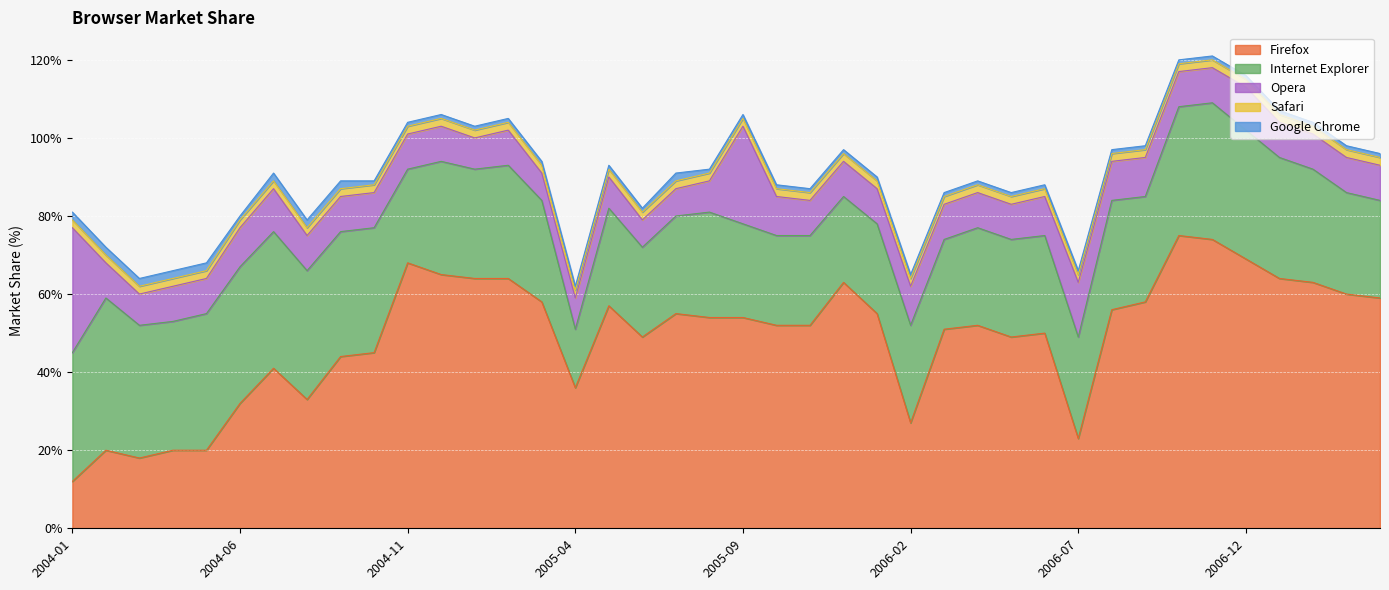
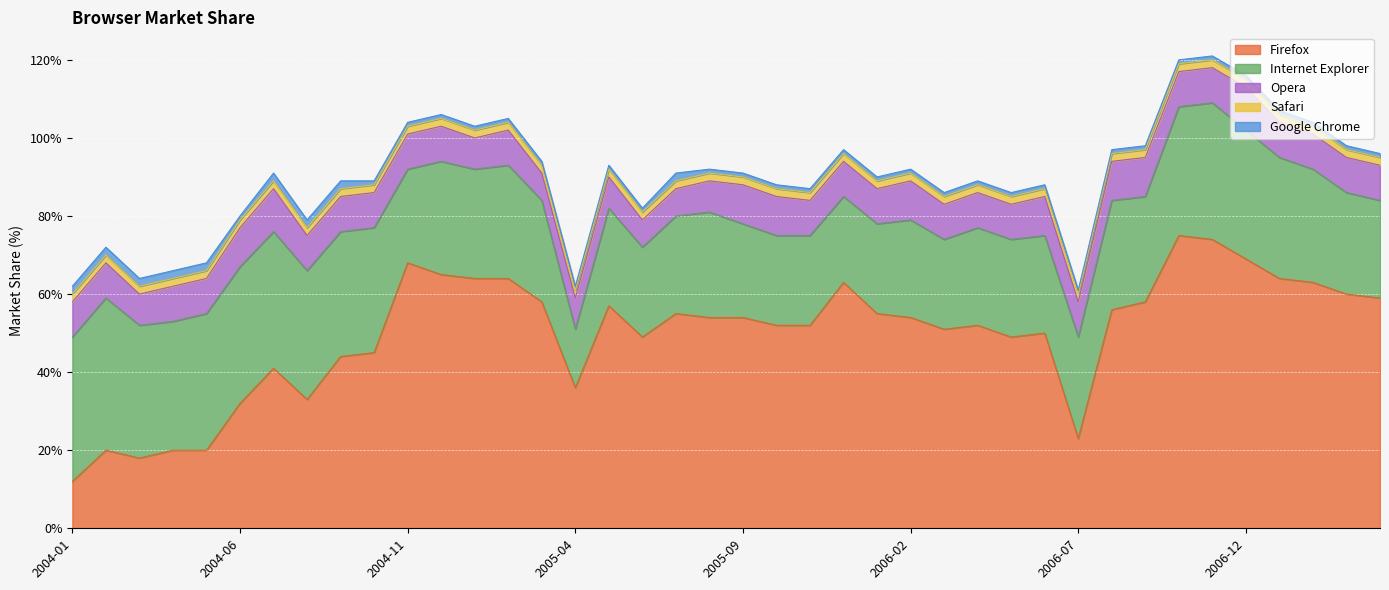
  {
    "Firefox": {
      "2004-01": "12%",
      "2004-06": "32%",
      "2004-11": "68%",
      "2005-04": "36%",
      "2005-09": "54%",
-     "2006-02": "27%",
+     "2006-02": "54%",
      "2006-07": "23%",
      "2006-12": "69%"
    },
    "Internet Explorer": {
-     "2004-01": "33%",
+     "2004-01": "37%",
      "2004-06": "35%",
      "2004-11": "24%",
      "2005-04": "15%",
      "2005-09": "24%",
      "2006-02": "25%",
      "2006-07": "26%"
    },
    "Opera": {
-     "2004-01": "32%",
+     "2004-01": "9%",
      "2004-06": "10%",
      "2004-11": "9%",
      "2005-04": "8%",
-     "2005-09": "25%",
+     "2005-09": "10%",
      "2006-02": "10%",
-     "2006-07": "14%"
+     "2006-07": "9%"
    },
    "Safari": {
      "2004-01": "2%",
      "2004-06": "2%",
      "2004-11": "2%",
      "2005-04": "2%",
      "2005-09": "2%",
      "2006-02": "2%",
      "2006-07": "2%"
    },
    "Google Chrome": {
      "2004-01": "2%",
      "2004-06": "1%",
      "2004-11": "1%",
      "2005-04": "1%",
      "2005-09": "1%",
      "2006-02": "1%",
      "2006-07": "1%"
    }
  }
